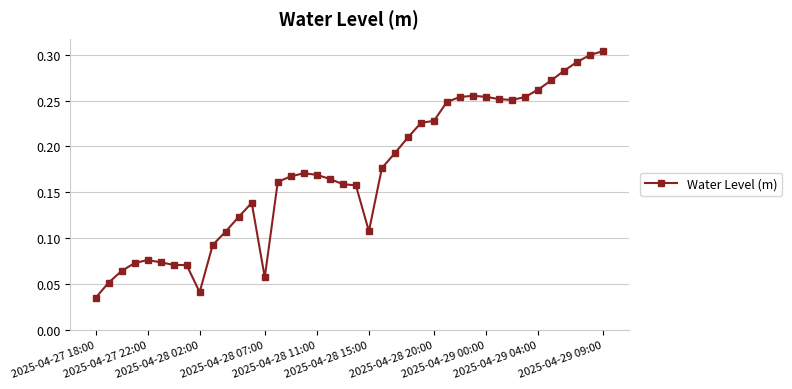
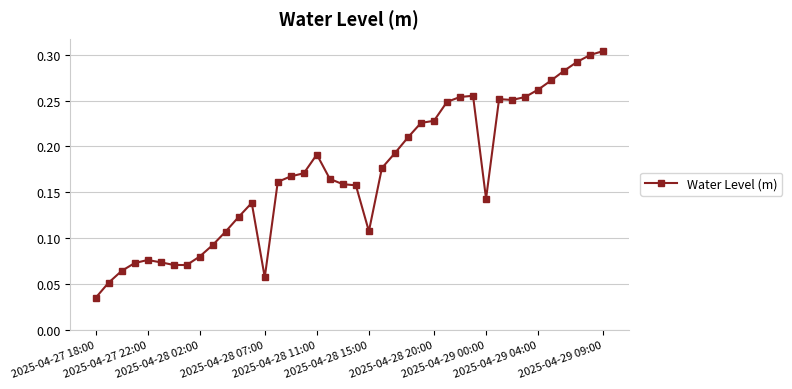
  {
    "2025-04-27 18:00": 0.03,
    "2025-04-27 22:00": 0.08,
-   "2025-04-28 02:00": 0.04,
+   "2025-04-28 02:00": 0.08,
    "2025-04-28 07:00": 0.06,
-   "2025-04-28 11:00": 0.17,
+   "2025-04-28 11:00": 0.19,
    "2025-04-28 15:00": 0.11,
    "2025-04-28 20:00": 0.23,
-   "2025-04-29 00:00": 0.25,
+   "2025-04-29 00:00": 0.14,
    "2025-04-29 04:00": 0.26,
    "2025-04-29 09:00": 0.30
  }
